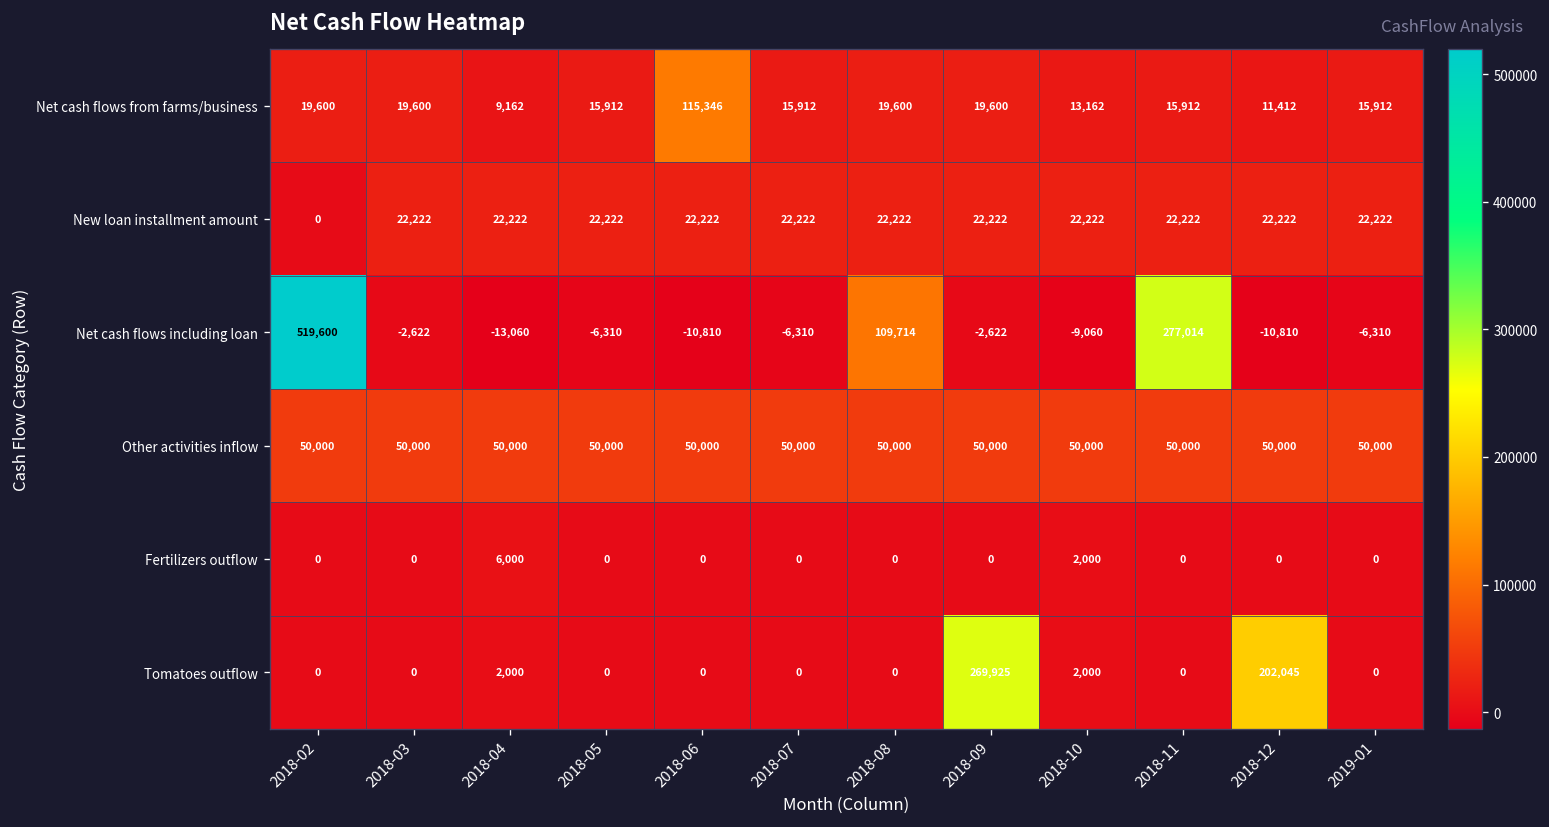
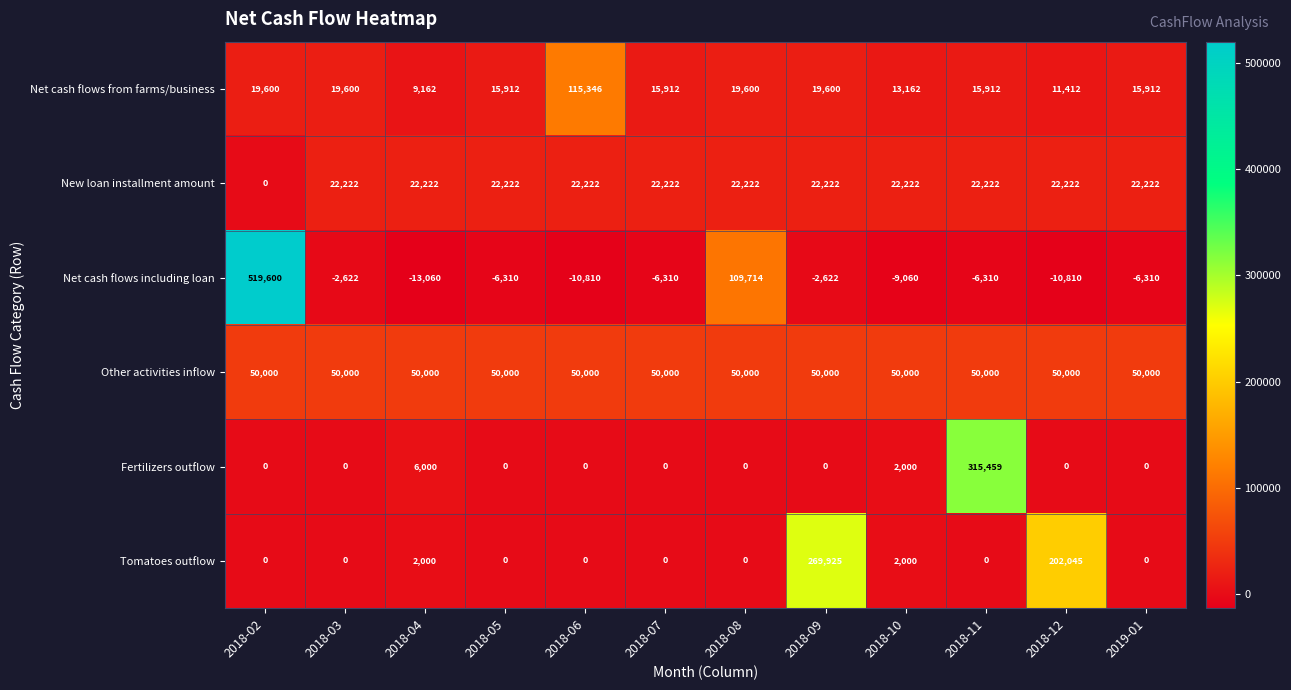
  {
    "Net cash flows from farms/business": {
      "2018-02": "19,600",
      "2018-03": "19,600",
      "2018-04": "9,162",
      "2018-05": "15,912",
      "2018-06": "115,346",
      "2018-07": "15,912",
      "2018-08": "19,600",
      "2018-09": "19,600",
      "2018-10": "13,162",
      "2018-11": "15,912",
      "2018-12": "11,412",
      "2019-01": "15,912"
    },
    "New loan installment amount": {
      "2018-02": "0",
      "2018-03": "22,222",
      "2018-04": "22,222",
      "2018-05": "22,222",
      "2018-06": "22,222",
      "2018-07": "22,222",
      "2018-08": "22,222",
      "2018-09": "22,222",
      "2018-10": "22,222",
      "2018-11": "22,222",
      "2018-12": "22,222",
      "2019-01": "22,222"
    },
    "Net cash flows including loan": {
      "2018-02": "519,600",
      "2018-03": "-2,622",
      "2018-04": "-13,060",
      "2018-05": "-6,310",
      "2018-06": "-10,810",
      "2018-07": "-6,310",
      "2018-08": "109,714",
      "2018-09": "-2,622",
      "2018-10": "-9,060",
-     "2018-11": "277,014",
+     "2018-11": "-6,310",
      "2018-12": "-10,810",
      "2019-01": "-6,310"
    },
    "Other activities inflow": {
      "2018-02": "50,000",
      "2018-03": "50,000",
      "2018-04": "50,000",
      "2018-05": "50,000",
      "2018-06": "50,000",
      "2018-07": "50,000",
      "2018-08": "50,000",
      "2018-09": "50,000",
      "2018-10": "50,000",
      "2018-11": "50,000",
      "2018-12": "50,000",
      "2019-01": "50,000"
    },
    "Fertilizers outflow": {
      "2018-02": "0",
      "2018-03": "0",
      "2018-04": "6,000",
      "2018-05": "0",
      "2018-06": "0",
      "2018-07": "0",
      "2018-08": "0",
      "2018-09": "0",
      "2018-10": "2,000",
-     "2018-11": "0",
+     "2018-11": "315,459",
      "2018-12": "0",
      "2019-01": "0"
    },
    "Tomatoes outflow": {
      "2018-02": "0",
      "2018-03": "0",
      "2018-04": "2,000",
      "2018-05": "0",
      "2018-06": "0",
      "2018-07": "0",
      "2018-08": "0",
      "2018-09": "269,925",
      "2018-10": "2,000",
      "2018-11": "0",
      "2018-12": "202,045",
      "2019-01": "0"
    }
  }
